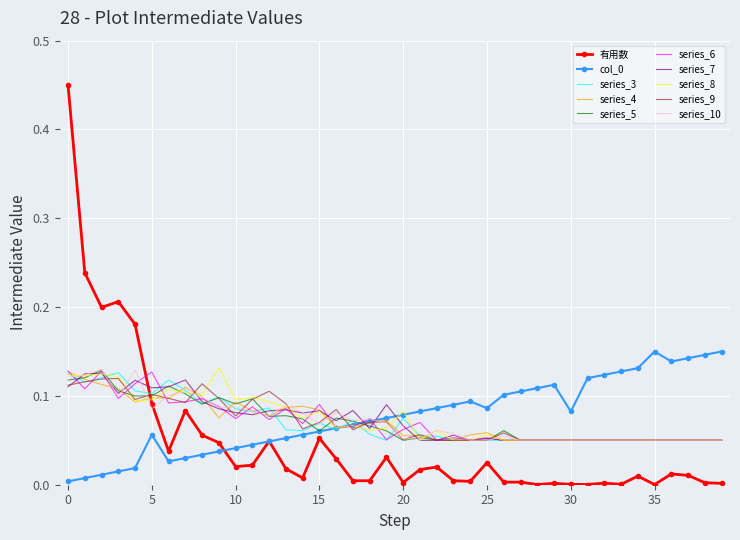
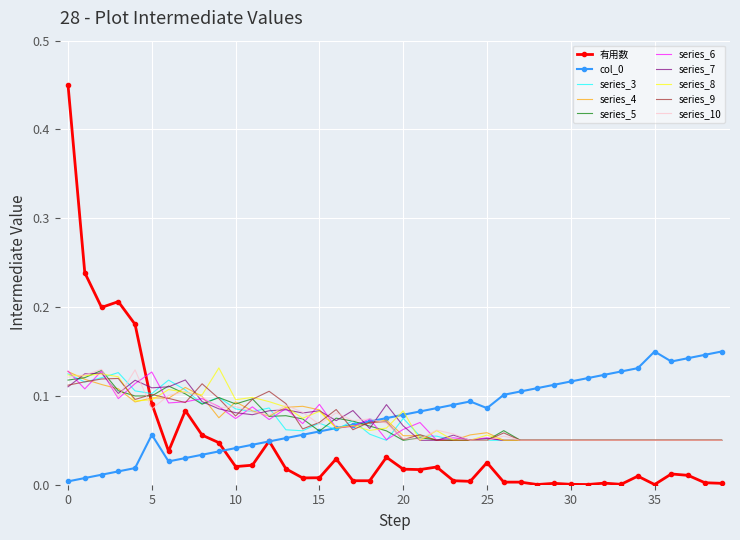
  {
    "有用数": {
      "0": 0.45,
      "5": 0.09,
      "10": 0.02,
-     "15": 0.05,
-     "20": 0.00,
+     "15": 0.01,
+     "20": 0.02,
      "25": 0.02,
      "30": 0.00,
      "35": 0.00
    },
    "col_0": {
      "0": 0.00,
      "5": 0.06,
      "10": 0.04,
      "20": 0.08,
      "25": 0.09,
-     "30": 0.08,
+     "30": 0.12,
      "35": 0.15
    },
    "series_3": {
      "20": 0.07
    },
    "series_4": {
      "20": 0.06
    },
    "series_5": {
      "0": 0.12
    },
    "series_6": {
      "5": 0.13,
      "10": 0.07,
      "15": 0.09,
      "20": 0.06
    },
    "series_7": {
      "5": 0.11,
      "10": 0.08,
      "20": 0.07
    },
    "series_8": {
      "20": 0.08
    },
    "series_9": {
      "10": 0.08
    },
    "series_10": {
      "5": 0.09
    }
  }
